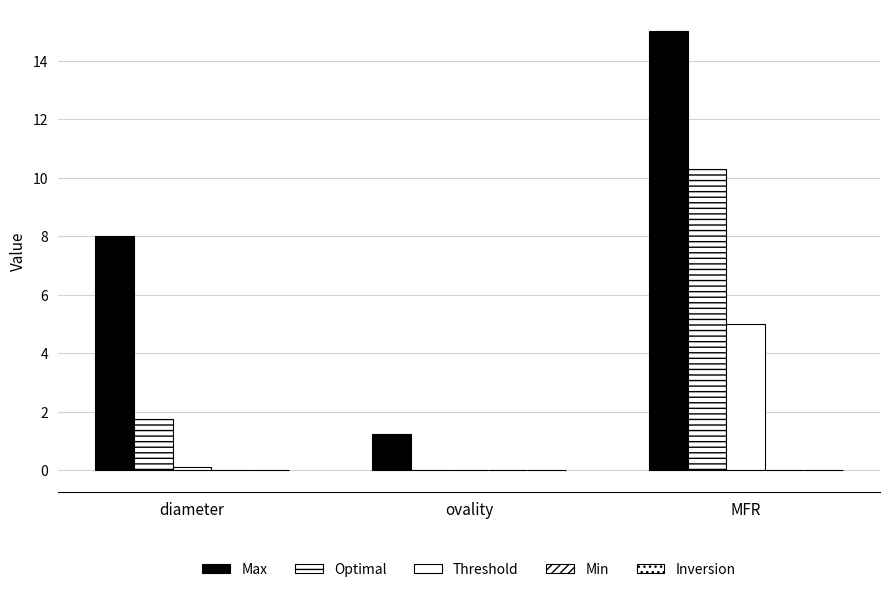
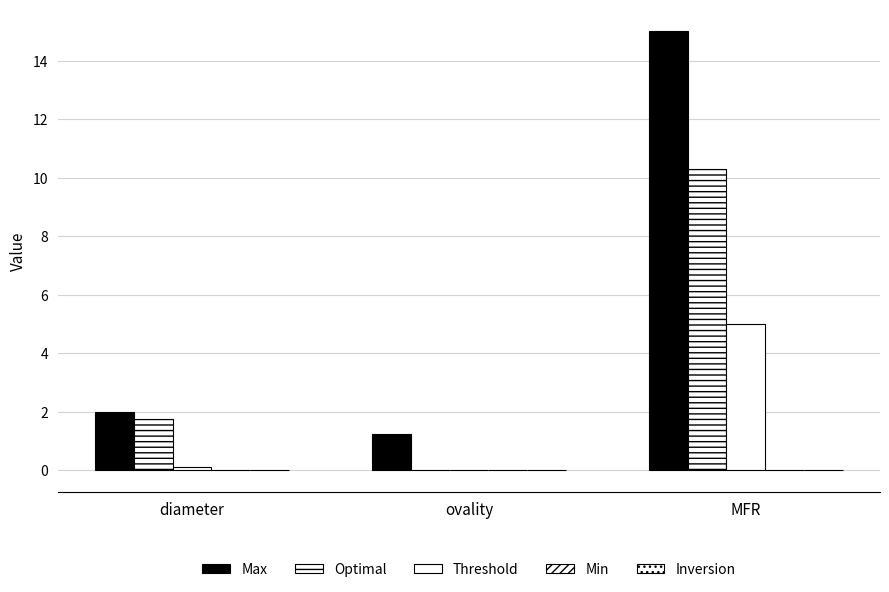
  {
    "Max": {
-     "diameter": 8,
+     "diameter": 2,
      "ovality": 1.2,
      "MFR": 15
    }
  }
